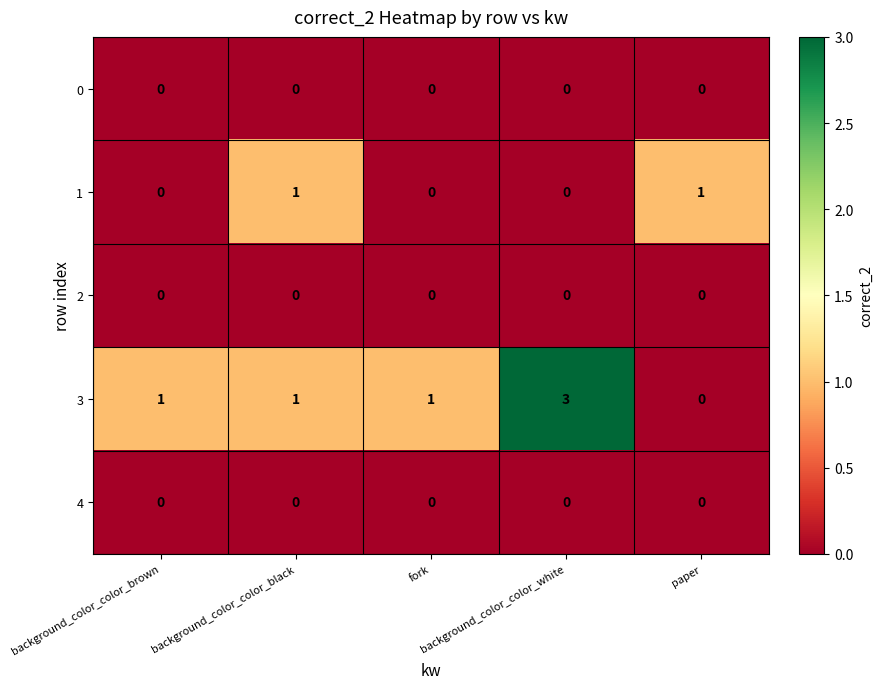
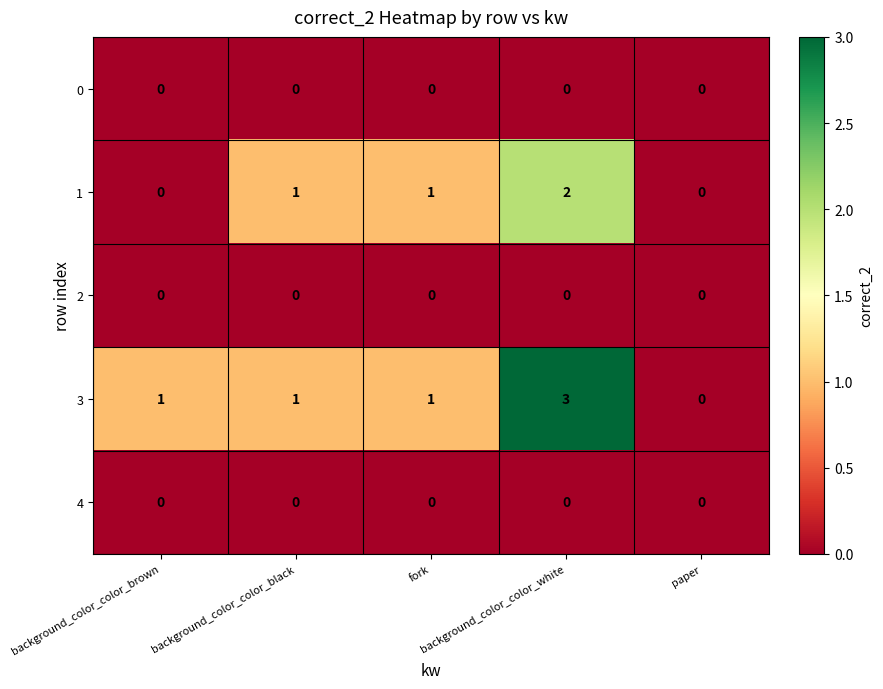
  {
    "0": {
      "background_color_color_brown": 0,
      "background_color_color_black": 0,
      "fork": 0,
      "background_color_color_white": 0,
      "paper": 0
    },
    "1": {
      "background_color_color_brown": 0,
      "background_color_color_black": 1,
-     "fork": 0,
-     "background_color_color_white": 0,
-     "paper": 1
+     "fork": 1,
+     "background_color_color_white": 2,
+     "paper": 0
    },
    "2": {
      "background_color_color_brown": 0,
      "background_color_color_black": 0,
      "fork": 0,
      "background_color_color_white": 0,
      "paper": 0
    },
    "3": {
      "background_color_color_brown": 1,
      "background_color_color_black": 1,
      "fork": 1,
      "background_color_color_white": 3,
      "paper": 0
    },
    "4": {
      "background_color_color_brown": 0,
      "background_color_color_black": 0,
      "fork": 0,
      "background_color_color_white": 0,
      "paper": 0
    }
  }
